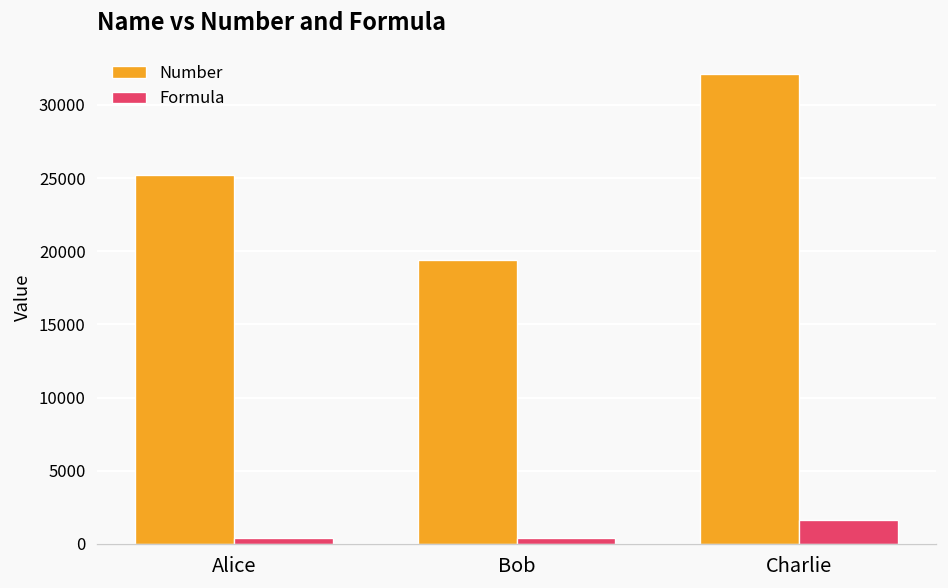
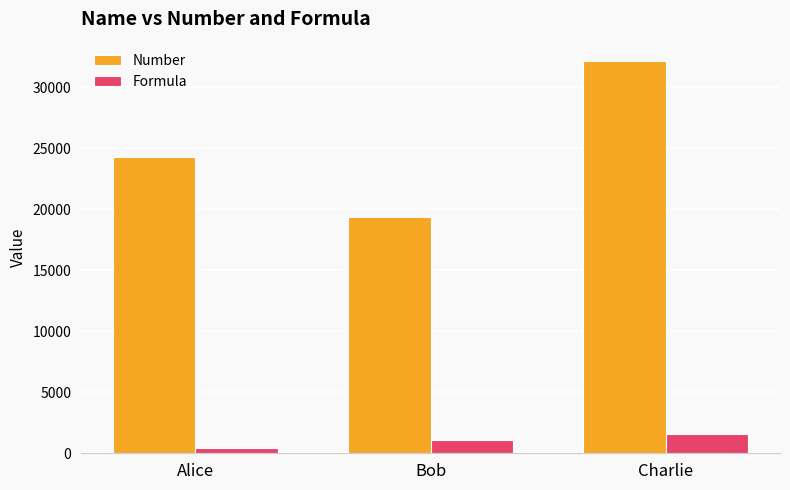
  {
    "Number": {
-     "Alice": 25200,
+     "Alice": 24300,
      "Bob": 19400,
      "Charlie": 32100
    },
    "Formula": {
      "Alice": 400,
-     "Bob": 400,
+     "Bob": 1100,
      "Charlie": 1600
    }
  }
